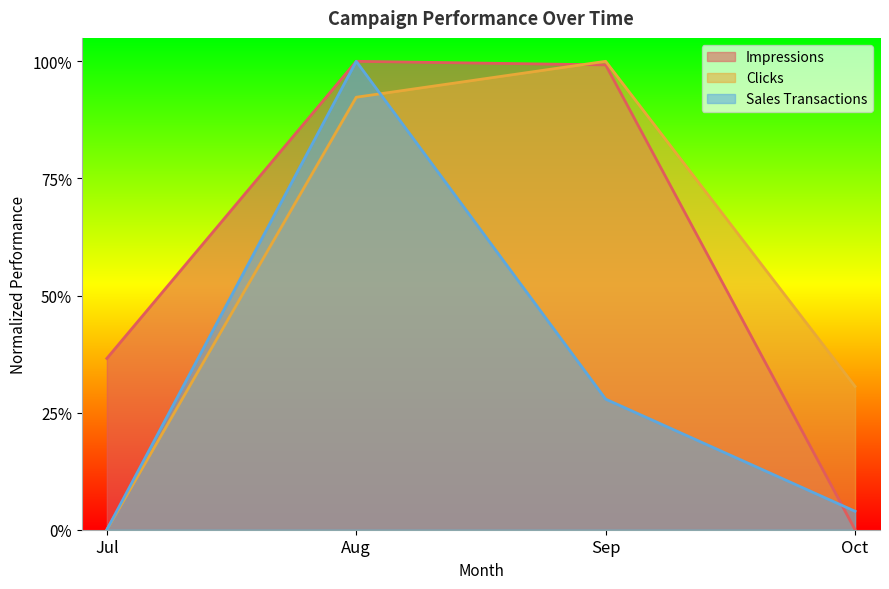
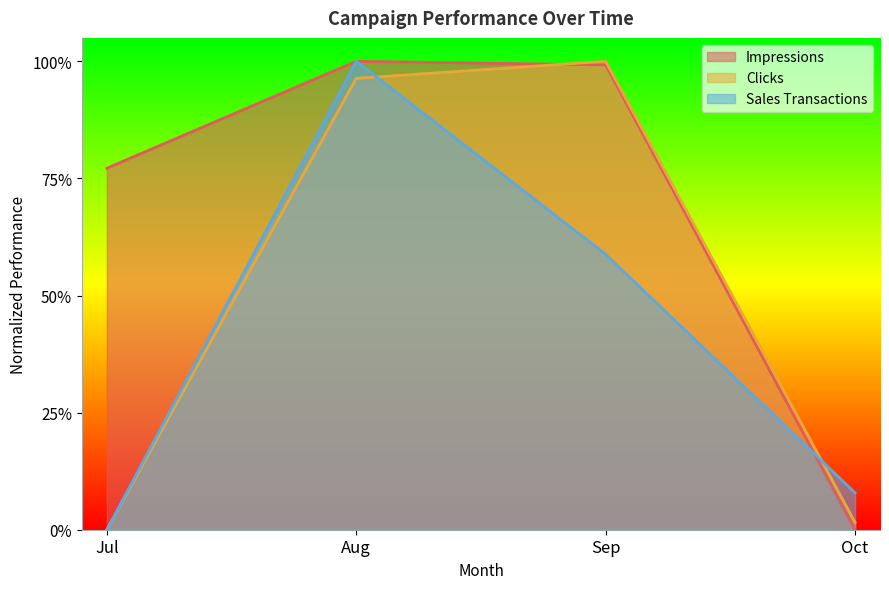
  {
    "Impressions": {
-     "Jul": "37%",
+     "Jul": "77%",
      "Sep": "99%",
      "Oct": "0%"
    },
    "Clicks": {
-     "Aug": "92%",
+     "Aug": "96%",
      "Sep": "100%",
-     "Oct": "31%"
+     "Oct": "2%"
    },
    "Sales Transactions": {
-     "Sep": "28%",
-     "Oct": "4%"
+     "Sep": "59%",
+     "Oct": "8%"
    }
  }
